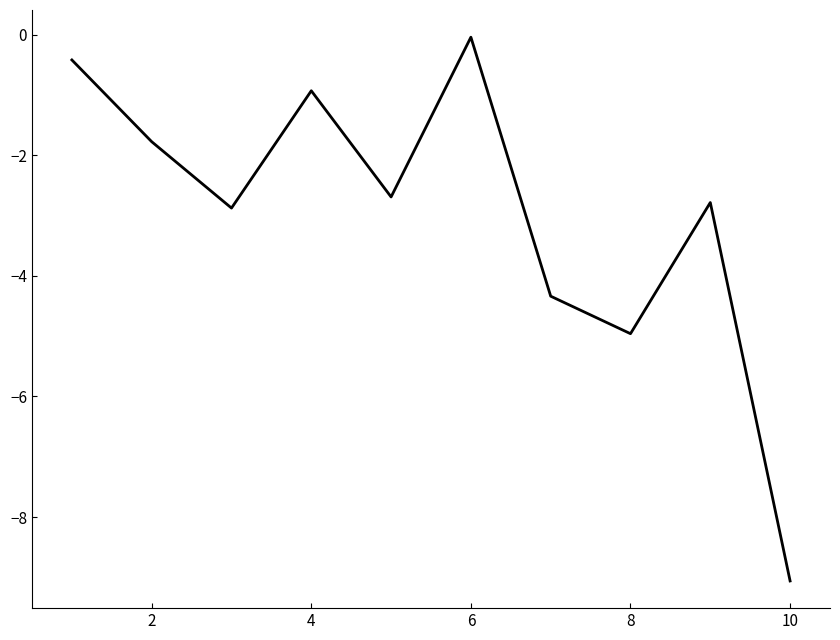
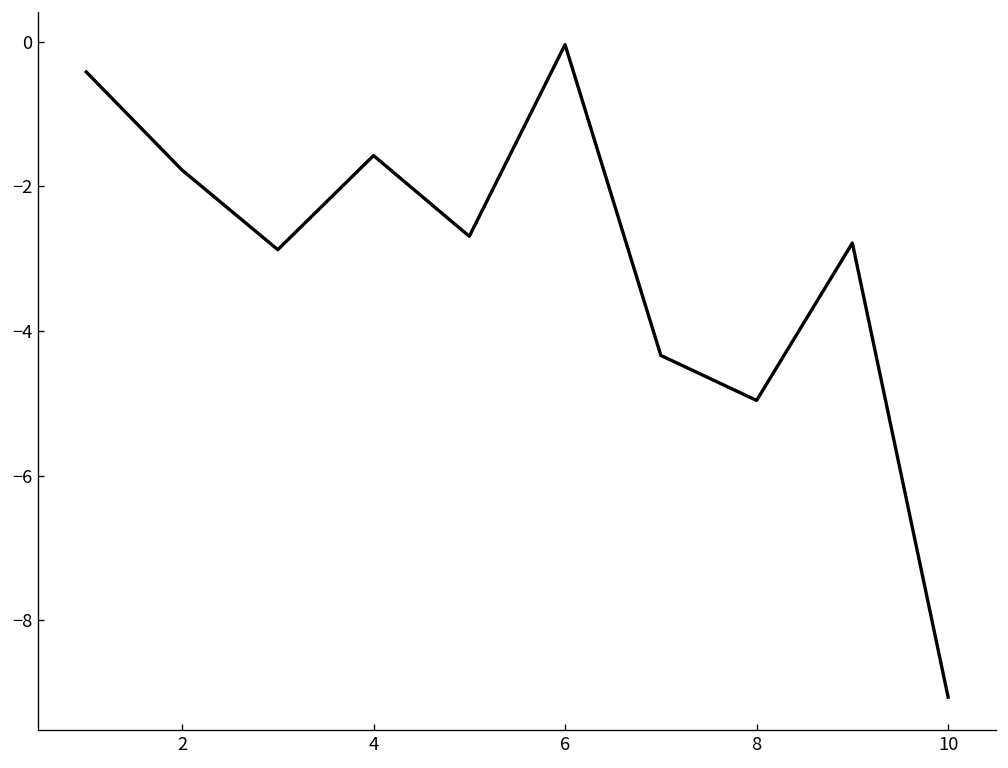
  {
    "2": -1.8,
-   "4": -0.9,
+   "4": -1.6,
    "6": 0.0,
    "8": -5.0,
    "10": -9.1
  }
